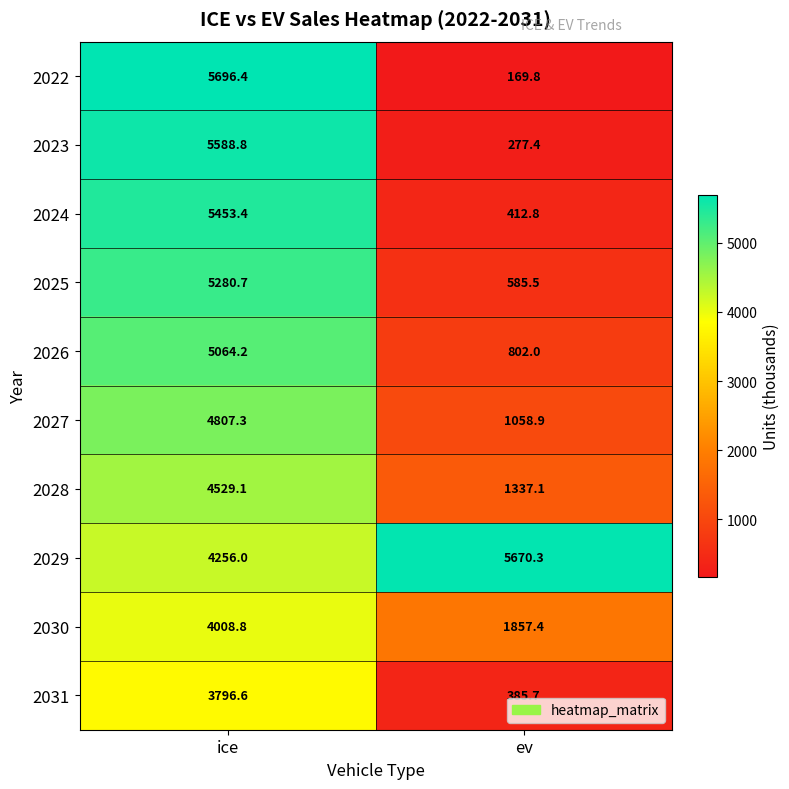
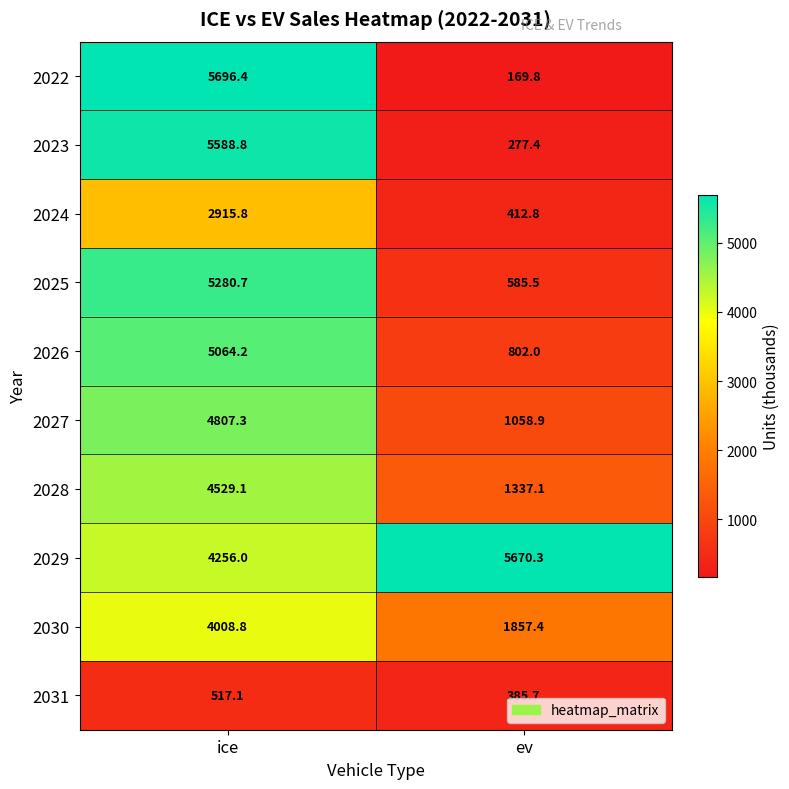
  {
    "2022": {
      "ice": 5696.4,
      "ev": 169.8
    },
    "2023": {
      "ice": 5588.8,
      "ev": 277.4
    },
    "2024": {
-     "ice": 5453.4,
+     "ice": 2915.8,
      "ev": 412.8
    },
    "2025": {
      "ice": 5280.7,
      "ev": 585.5
    },
    "2026": {
      "ice": 5064.2,
      "ev": 802.0
    },
    "2027": {
      "ice": 4807.3,
      "ev": 1058.9
    },
    "2028": {
      "ice": 4529.1,
      "ev": 1337.1
    },
    "2029": {
      "ice": 4256.0,
      "ev": 5670.3
    },
    "2030": {
      "ice": 4008.8,
      "ev": 1857.4
    },
    "2031": {
-     "ice": 3796.6
+     "ice": 517.1
    }
  }
